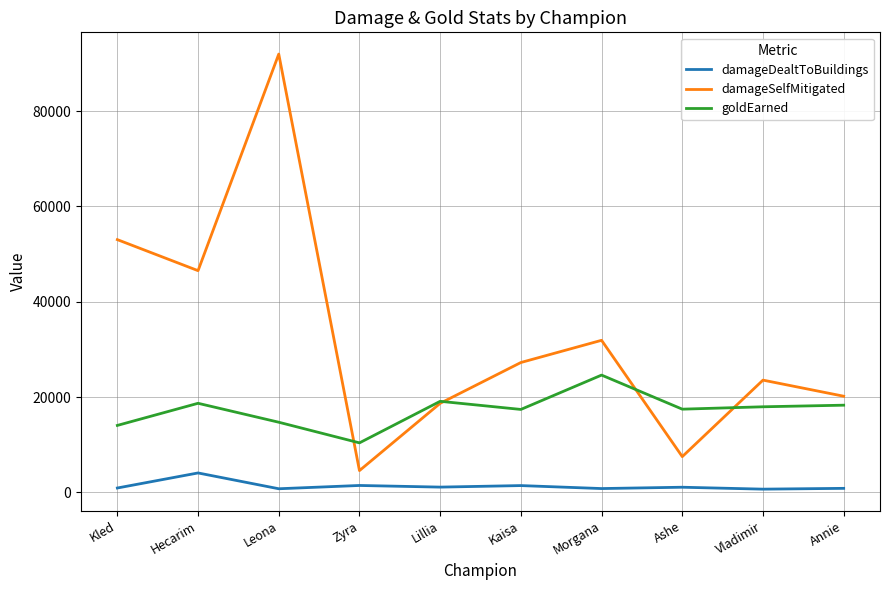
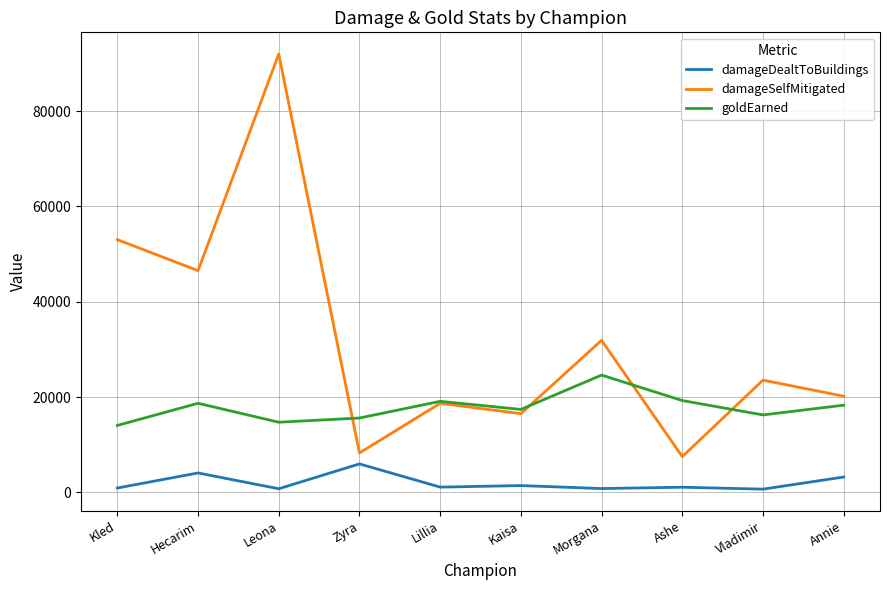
  {
    "damageDealtToBuildings": {
      "Kled": 1000,
      "Hecarim": 4000,
      "Leona": 1000,
-     "Zyra": 1000,
+     "Zyra": 6000,
      "Lillia": 1000,
      "Kaisa": 1000,
      "Morgana": 1000,
      "Ashe": 1000,
      "Vladimir": 1000,
-     "Annie": 1000
+     "Annie": 3000
    },
    "damageSelfMitigated": {
      "Kled": 53000,
      "Hecarim": 47000,
      "Leona": 92000,
-     "Zyra": 5000,
-     "Kaisa": 27000,
+     "Zyra": 8000,
+     "Kaisa": 17000,
      "Morgana": 32000,
      "Ashe": 8000,
      "Vladimir": 24000,
      "Annie": 20000
    },
    "goldEarned": {
      "Kled": 14000,
      "Hecarim": 19000,
      "Leona": 15000,
-     "Zyra": 10000,
+     "Zyra": 16000,
      "Kaisa": 17000,
      "Morgana": 25000,
-     "Ashe": 17000,
-     "Vladimir": 18000,
+     "Ashe": 19000,
+     "Vladimir": 16000,
      "Annie": 18000
    }
  }
